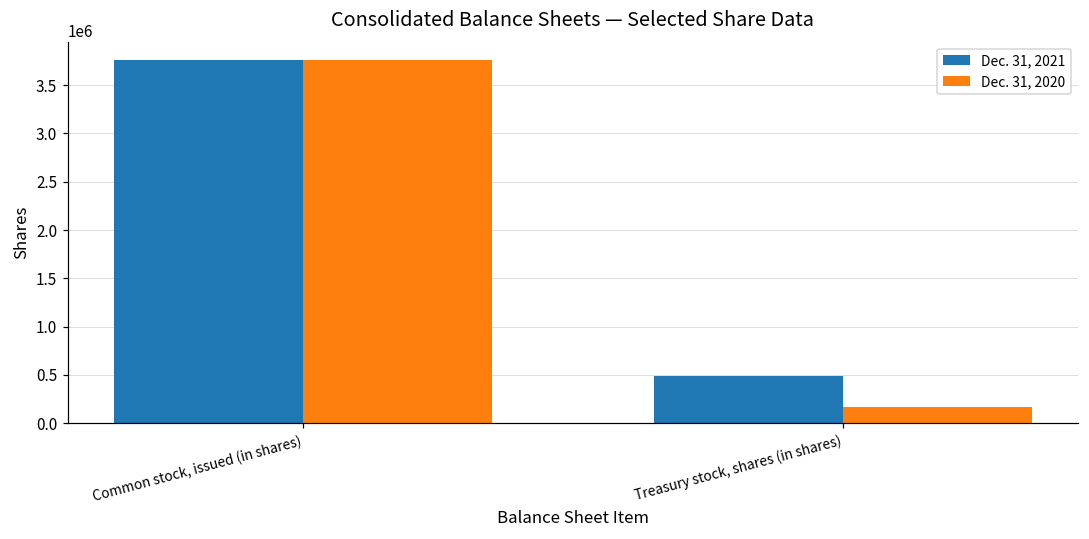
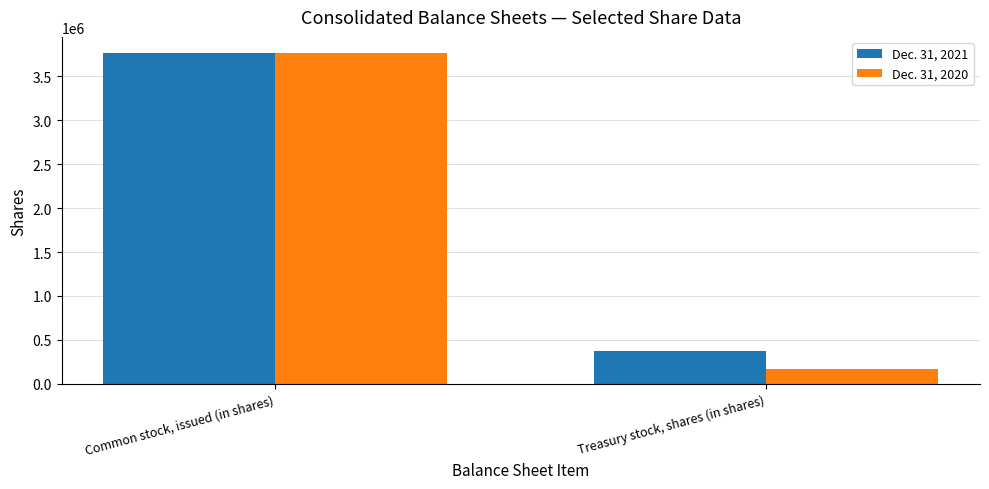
  {
    "Dec. 31, 2021": {
      "Common stock, issued (in shares)": 3800000,
-     "Treasury stock, shares (in shares)": 500000
+     "Treasury stock, shares (in shares)": 400000
    },
    "Dec. 31, 2020": {
      "Common stock, issued (in shares)": 3800000,
      "Treasury stock, shares (in shares)": 200000
    }
  }
